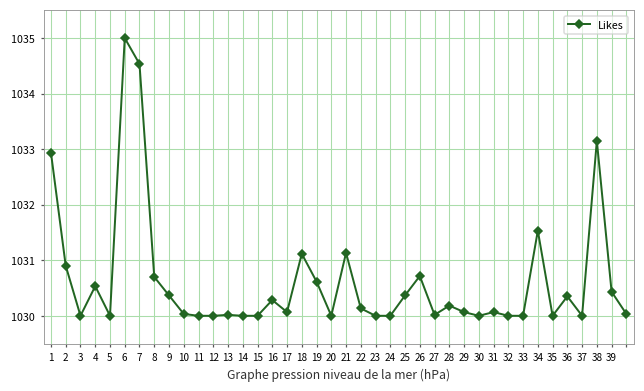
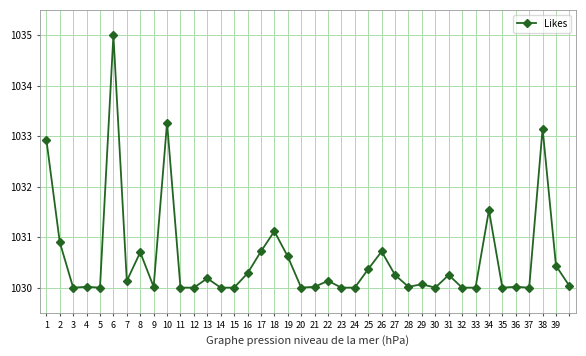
  {
    "1": 1032.9,
    "2": 1030.9,
    "3": 1030.0,
-   "4": 1030.5,
+   "4": 1030.0,
    "5": 1030.0,
    "6": 1035.0,
-   "7": 1034.5,
+   "7": 1030.1,
    "8": 1030.7,
-   "9": 1030.4,
-   "10": 1030.0,
+   "9": 1030.0,
+   "10": 1033.3,
    "11": 1030.0,
    "12": 1030.0,
-   "13": 1030.0,
+   "13": 1030.2,
    "14": 1030.0,
    "15": 1030.0,
    "16": 1030.3,
-   "17": 1030.1,
+   "17": 1030.7,
    "18": 1031.1,
    "19": 1030.6,
    "20": 1030.0,
-   "21": 1031.1,
+   "21": 1030.0,
    "22": 1030.1,
    "23": 1030.0,
    "24": 1030.0,
    "25": 1030.4,
    "26": 1030.7,
-   "27": 1030.0,
-   "28": 1030.2,
+   "27": 1030.3,
+   "28": 1030.0,
    "29": 1030.1,
    "30": 1030.0,
-   "31": 1030.1,
+   "31": 1030.3,
    "32": 1030.0,
    "33": 1030.0,
    "34": 1031.5,
    "35": 1030.0,
-   "36": 1030.4,
+   "36": 1030.0,
    "37": 1030.0,
    "38": 1033.2
  }
